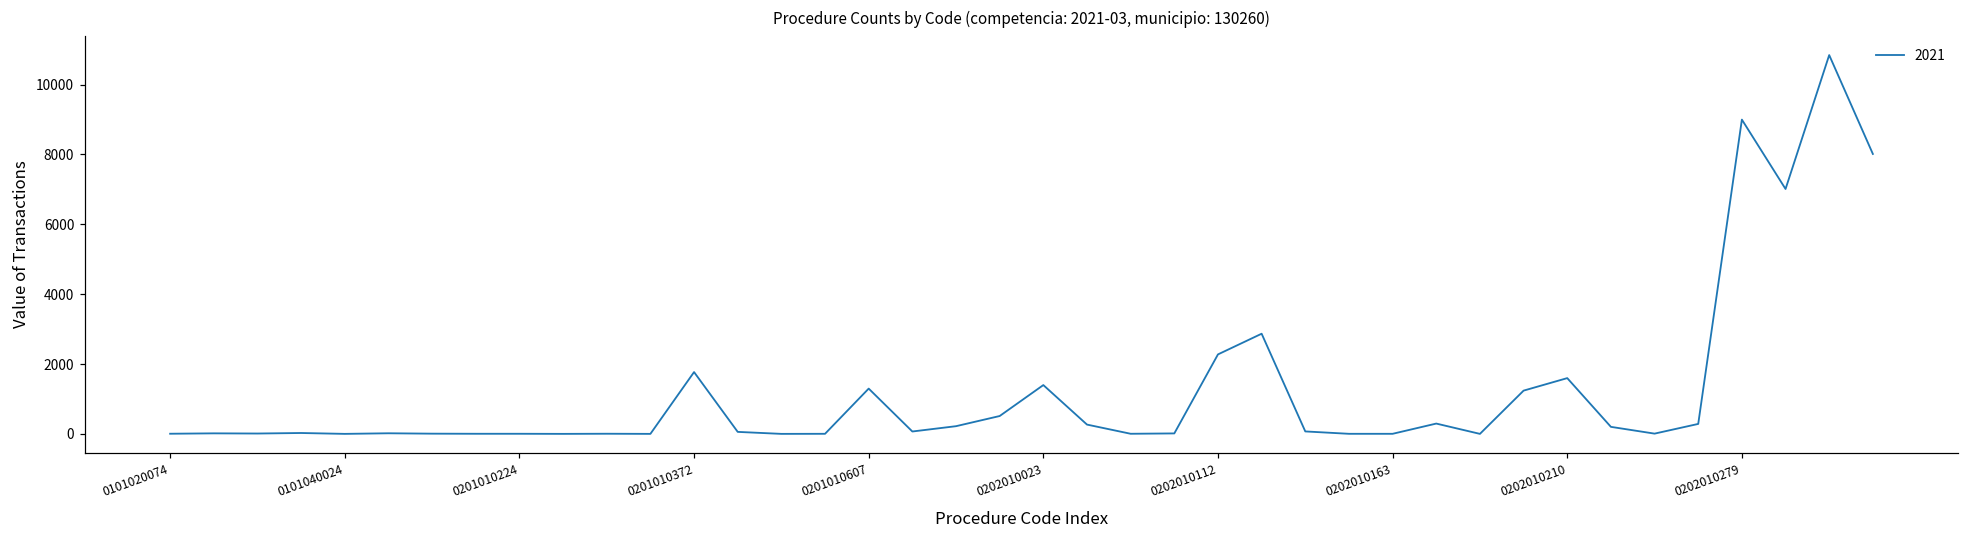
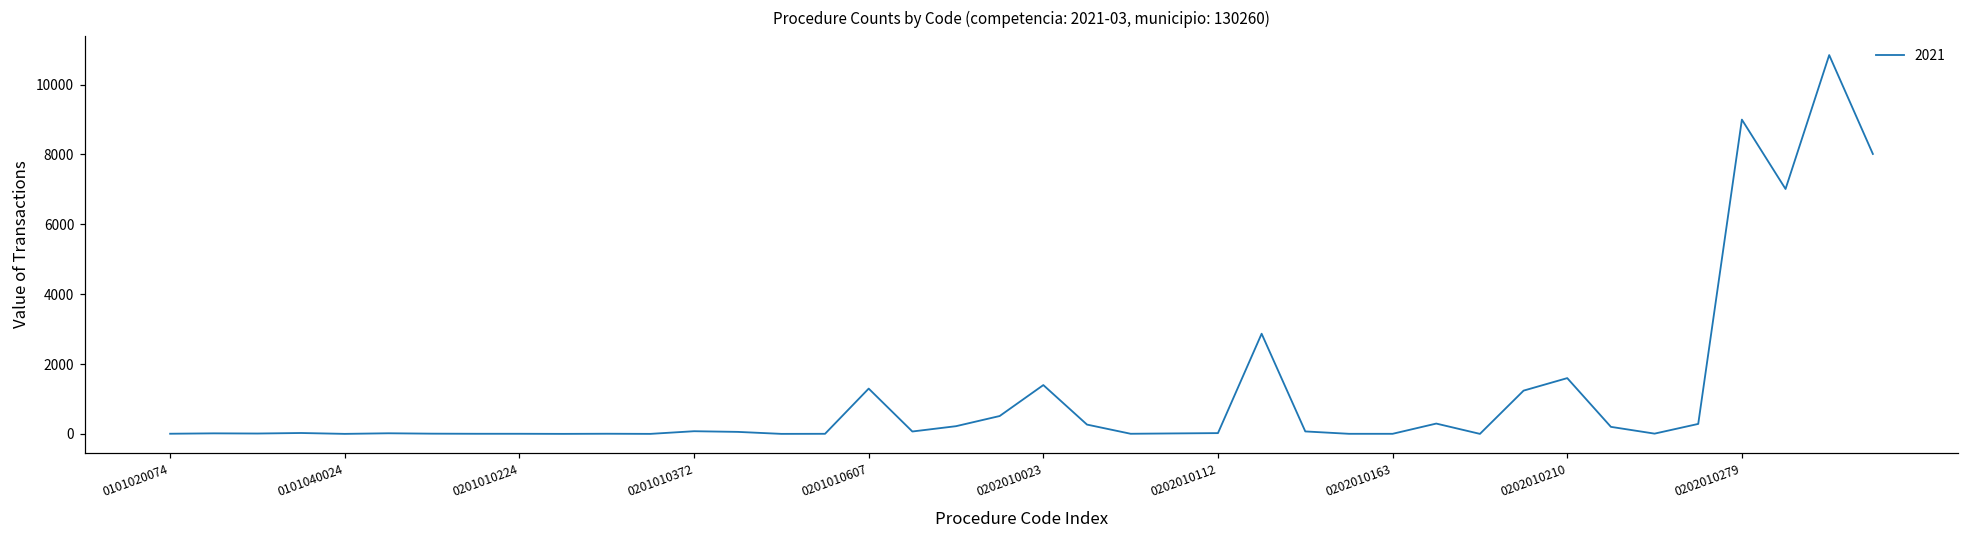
  {
    "0101020074": 0,
    "0101040024": 0,
    "0201010224": 0,
-   "0201010372": 1800,
+   "0201010372": 100,
    "0201010607": 1300,
    "0202010023": 1400,
-   "0202010112": 2300,
+   "0202010112": 0,
    "0202010163": 0,
    "0202010210": 1600,
    "0202010279": 9000
  }
